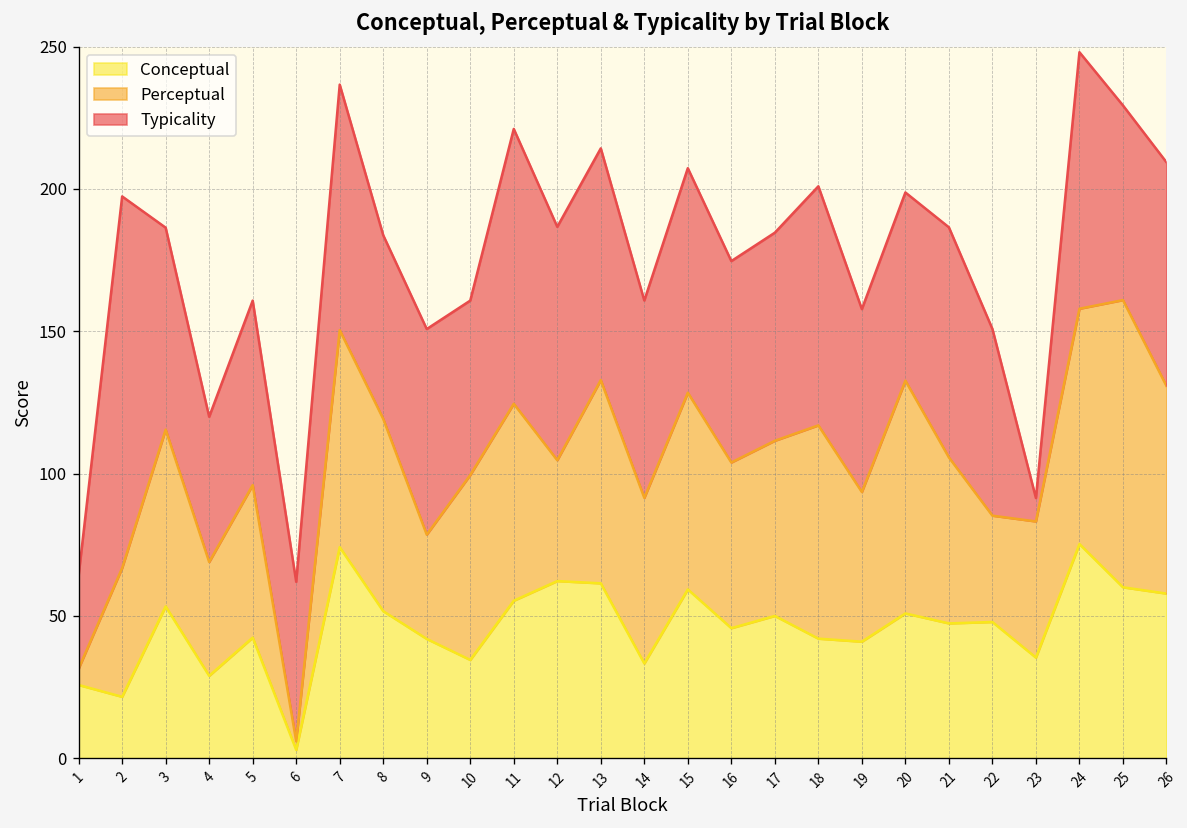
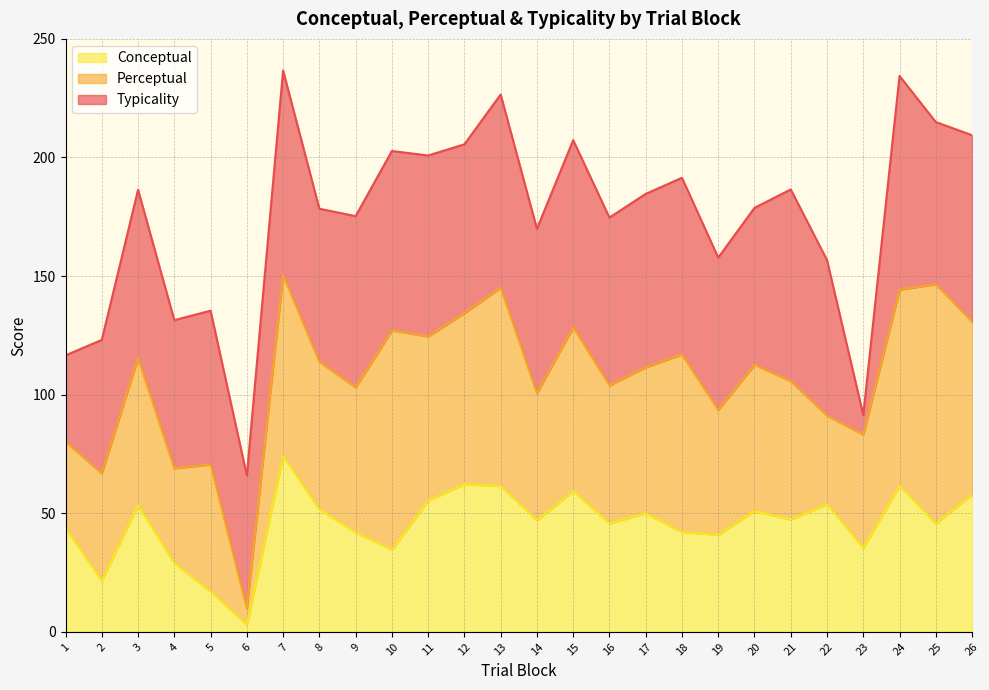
  {
    "Conceptual": {
-     "1": 26,
+     "1": 44,
      "2": 22,
      "3": 53,
      "4": 29,
-     "5": 42,
+     "5": 17,
      "6": 3,
      "7": 74,
      "8": 52,
      "9": 42,
      "10": 35,
      "11": 55,
      "12": 62,
      "13": 61,
-     "14": 33,
+     "14": 47,
      "15": 59,
      "16": 46,
      "17": 50,
      "18": 42,
      "19": 41,
      "20": 51,
      "21": 47,
-     "22": 48,
+     "22": 54,
      "23": 35,
-     "24": 75,
-     "25": 60,
+     "24": 62,
+     "25": 46,
      "26": 58
    },
    "Perceptual": {
-     "1": 6,
+     "1": 36,
      "2": 45,
      "3": 62,
      "4": 40,
      "5": 54,
-     "6": 3,
+     "6": 7,
      "7": 76,
-     "8": 68,
-     "9": 37,
-     "10": 65,
+     "8": 62,
+     "9": 61,
+     "10": 93,
      "11": 69,
-     "12": 42,
-     "13": 71,
-     "14": 58,
+     "12": 72,
+     "13": 84,
+     "14": 54,
      "15": 69,
      "16": 58,
      "17": 62,
      "18": 75,
      "19": 53,
-     "20": 82,
+     "20": 62,
      "21": 58,
      "22": 37,
      "23": 48,
      "24": 83,
      "25": 101,
      "26": 73
    },
    "Typicality": {
-     "1": 33,
-     "2": 131,
+     "1": 36,
+     "2": 56,
      "3": 71,
-     "4": 51,
+     "4": 62,
      "5": 65,
      "6": 56,
      "7": 86,
      "8": 65,
      "9": 72,
-     "10": 61,
-     "11": 97,
-     "12": 82,
+     "10": 76,
+     "11": 76,
+     "12": 71,
      "13": 81,
      "14": 69,
      "15": 79,
      "16": 71,
      "17": 73,
-     "18": 84,
+     "18": 75,
      "19": 64,
      "20": 66,
      "21": 81,
      "22": 66,
      "23": 8,
      "24": 90,
      "25": 68,
      "26": 79
    }
  }
